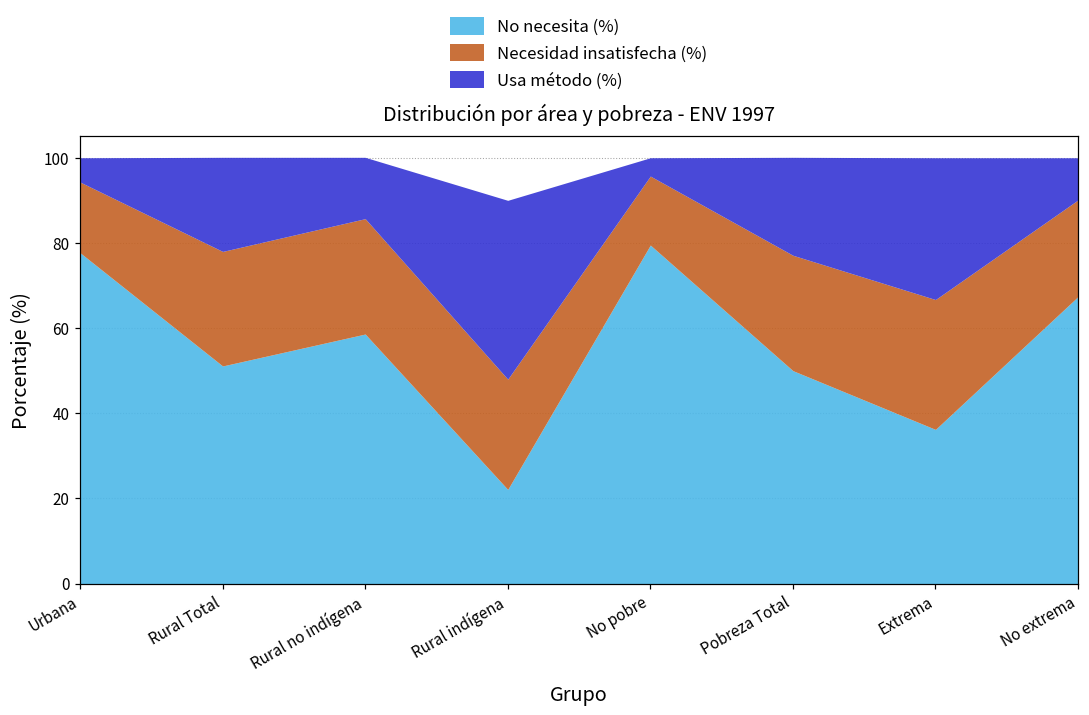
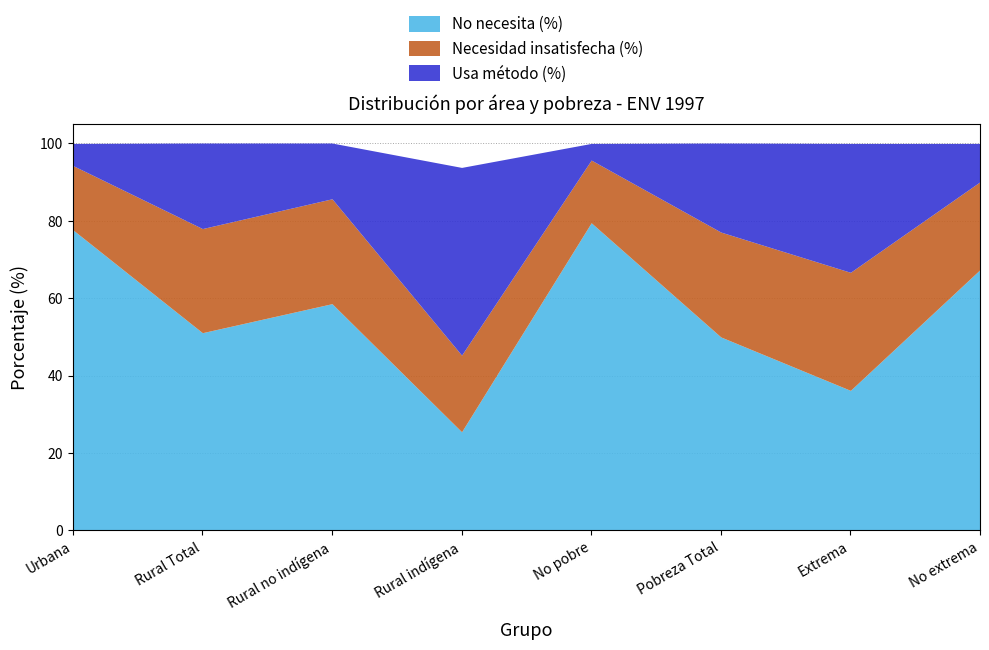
  {
    "No necesita (%)": {
      "Urbana": 78,
      "Rural Total": 51,
      "Rural no indígena": 59,
-     "Rural indígena": 22,
+     "Rural indígena": 26,
      "No pobre": 80,
      "Pobreza Total": 50,
      "Extrema": 36,
      "No extrema": 67
    },
    "Necesidad insatisfecha (%)": {
      "Urbana": 17,
      "Rural Total": 27,
      "Rural no indígena": 27,
-     "Rural indígena": 26,
+     "Rural indígena": 20,
      "No pobre": 16,
      "Pobreza Total": 27,
      "Extrema": 31,
      "No extrema": 23
    },
    "Usa método (%)": {
      "Urbana": 6,
      "Rural Total": 22,
      "Rural no indígena": 14,
-     "Rural indígena": 42,
+     "Rural indígena": 49,
      "No pobre": 4,
      "Pobreza Total": 23,
      "Extrema": 33,
      "No extrema": 10
    }
  }
